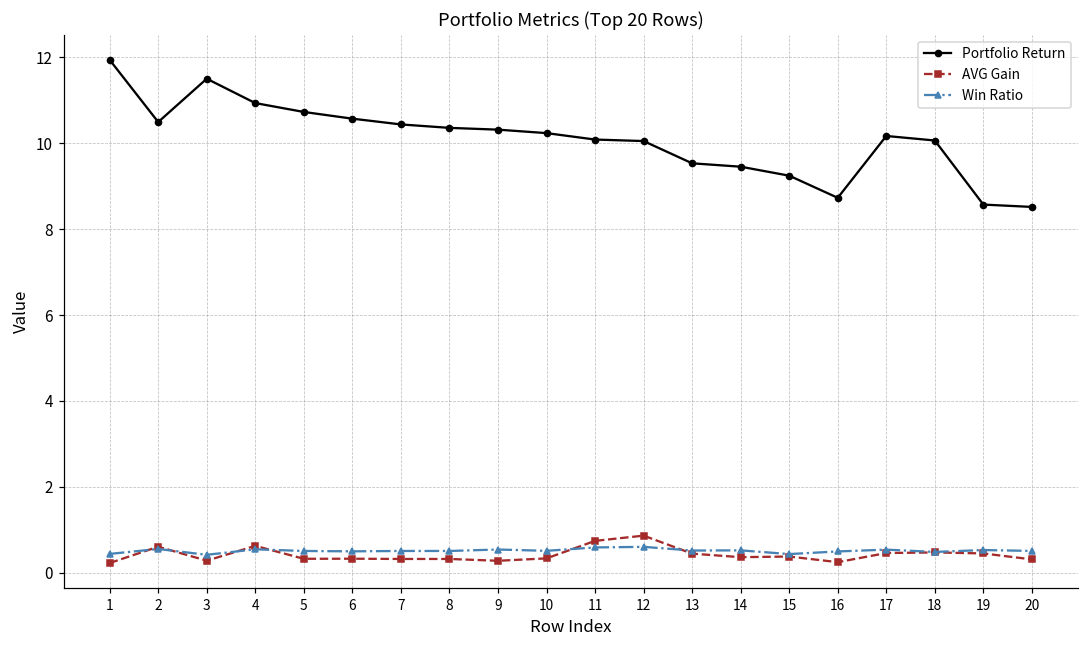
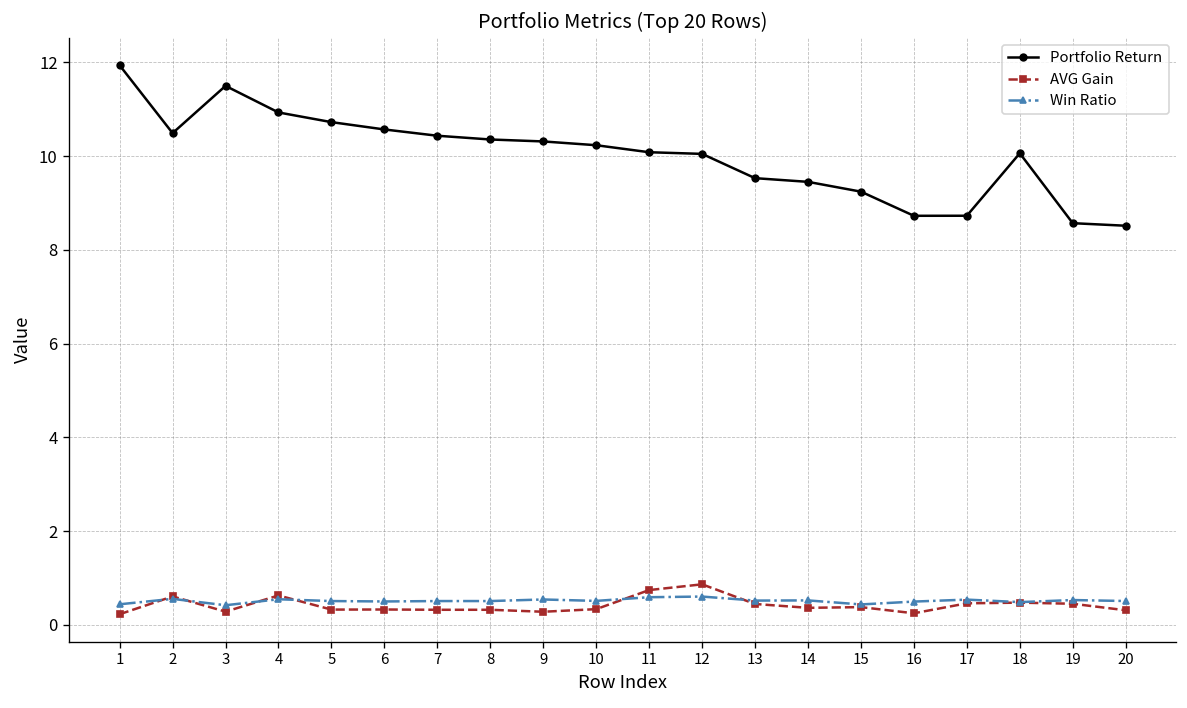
  {
    "Portfolio Return": {
      "1": 11.9,
      "2": 10.5,
      "3": 11.5,
      "4": 10.9,
      "5": 10.7,
      "6": 10.6,
      "7": 10.4,
      "8": 10.4,
      "9": 10.3,
      "10": 10.2,
      "11": 10.1,
      "12": 10.0,
      "13": 9.5,
      "14": 9.5,
      "15": 9.2,
      "16": 8.7,
-     "17": 10.2,
+     "17": 8.7,
      "18": 10.1,
      "19": 8.6,
      "20": 8.5
    },
    "AVG Gain": {
      "1": 0.2,
      "3": 0.3,
      "4": 0.6,
      "5": 0.3,
      "6": 0.3,
      "7": 0.3,
      "8": 0.3,
      "9": 0.3,
      "10": 0.3,
      "11": 0.7,
      "12": 0.9,
      "13": 0.4,
      "14": 0.4,
      "16": 0.3,
      "17": 0.5,
      "19": 0.5,
      "20": 0.3
    },
    "Win Ratio": {
      "1": 0.4,
      "3": 0.4,
      "4": 0.5,
      "5": 0.5,
      "6": 0.5,
      "7": 0.5,
      "8": 0.5,
      "9": 0.5,
      "10": 0.5,
      "11": 0.6,
      "12": 0.6,
      "13": 0.5,
      "14": 0.5,
      "16": 0.5,
      "17": 0.5,
      "19": 0.5,
      "20": 0.5
    }
  }
